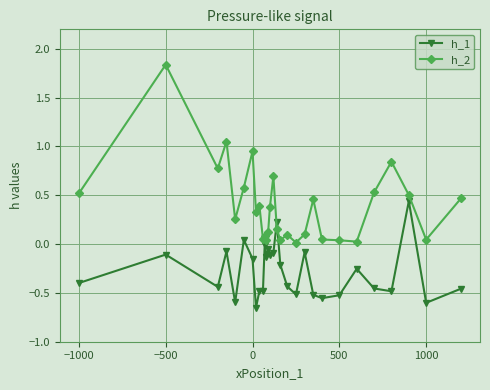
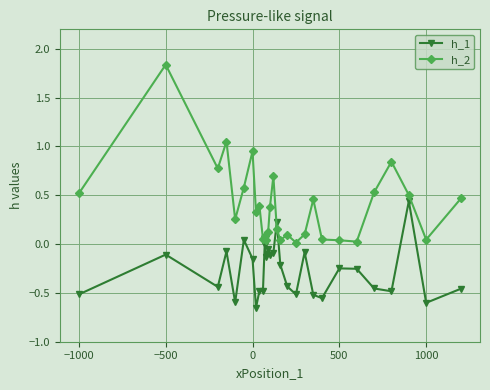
  {
    "h_1": {
-     "−1000": -0.4,
+     "−1000": -0.5,
      "−500": -0.1,
      "0": -0.1,
-     "500": -0.5,
+     "500": -0.2,
      "1000": -0.6
    },
    "h_2": {
      "−1000": 0.5,
      "−500": 1.8,
      "0": 1.0,
      "500": 0.0,
      "1000": 0.0
    }
  }
